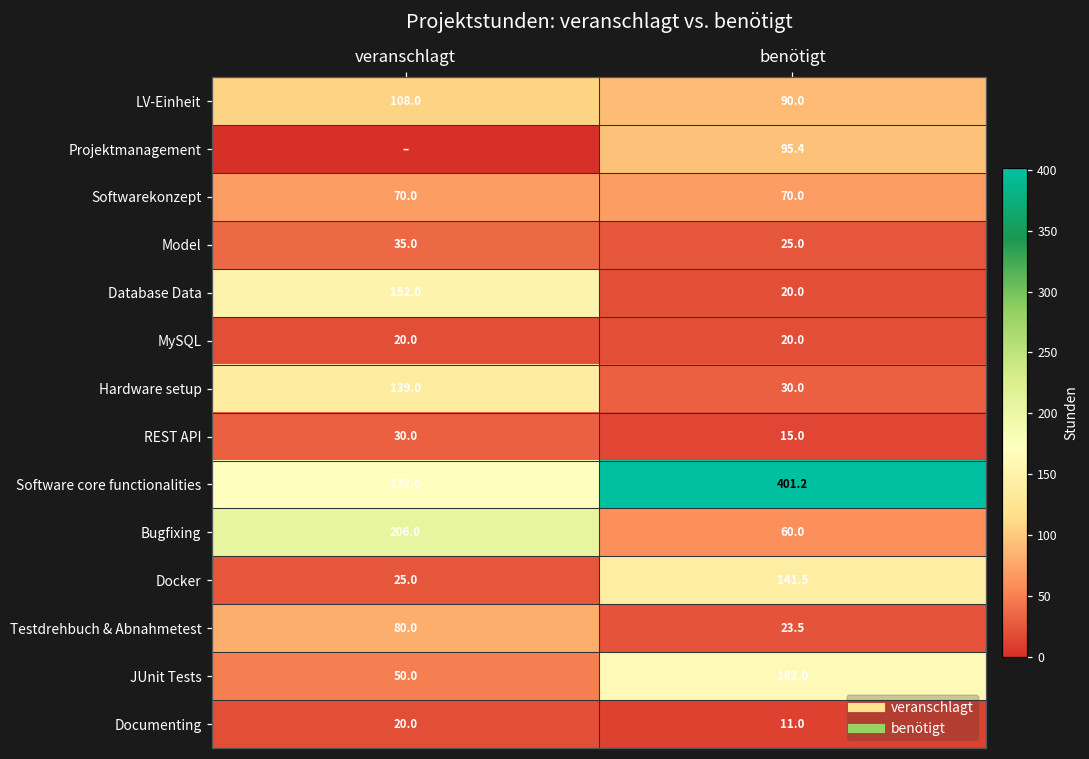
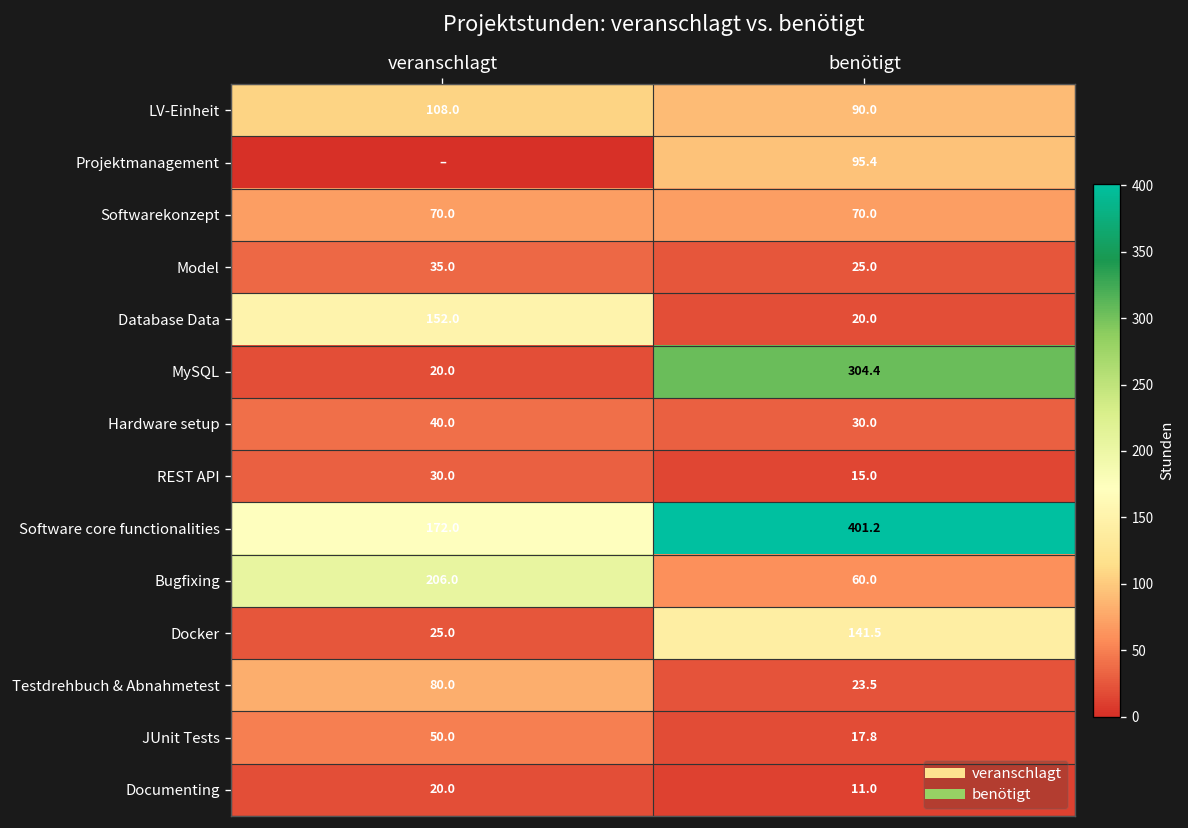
  {
    "LV-Einheit": {
      "veranschlagt": 108.0,
      "benötigt": 90.0
    },
    "Projektmanagement": {
      "benötigt": 95.4
    },
    "Softwarekonzept": {
      "veranschlagt": 70.0,
      "benötigt": 70.0
    },
    "Model": {
      "veranschlagt": 35.0,
      "benötigt": 25.0
    },
    "Database Data": {
      "veranschlagt": 152.0,
      "benötigt": 20.0
    },
    "MySQL": {
      "veranschlagt": 20.0,
-     "benötigt": 20.0
+     "benötigt": 304.4
    },
    "Hardware setup": {
-     "veranschlagt": 139.0,
+     "veranschlagt": 40.0,
      "benötigt": 30.0
    },
    "REST API": {
      "veranschlagt": 30.0,
      "benötigt": 15.0
    },
    "Software core functionalities": {
      "veranschlagt": 172.0,
      "benötigt": 401.2
    },
    "Bugfixing": {
      "veranschlagt": 206.0,
      "benötigt": 60.0
    },
    "Docker": {
      "veranschlagt": 25.0,
      "benötigt": 141.5
    },
    "Testdrehbuch & Abnahmetest": {
      "veranschlagt": 80.0,
      "benötigt": 23.5
    },
    "JUnit Tests": {
      "veranschlagt": 50.0,
-     "benötigt": 162.0
+     "benötigt": 17.8
    },
    "Documenting": {
      "veranschlagt": 20.0,
      "benötigt": 11.0
    }
  }
